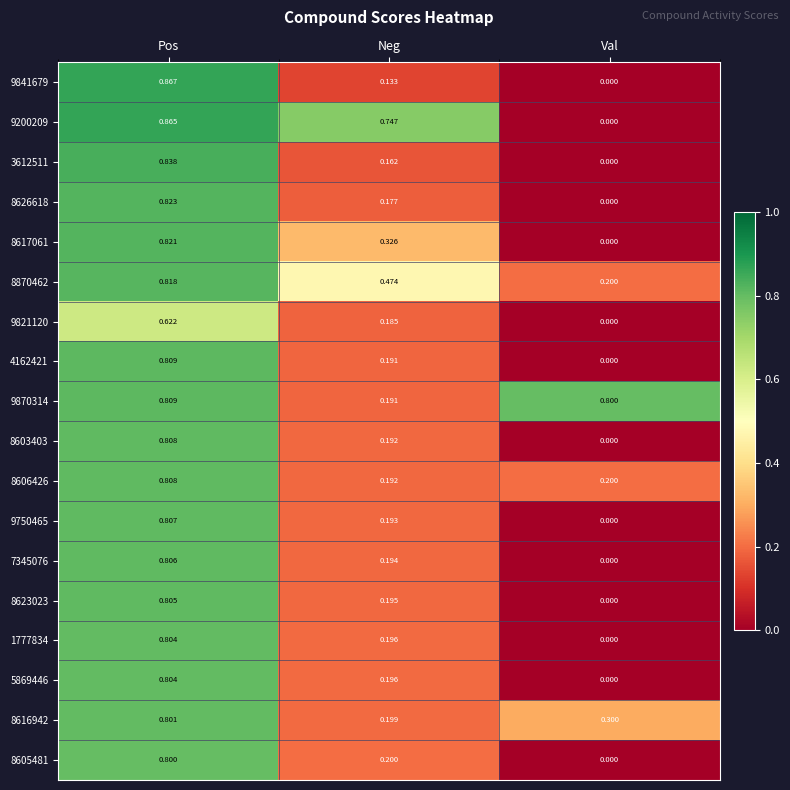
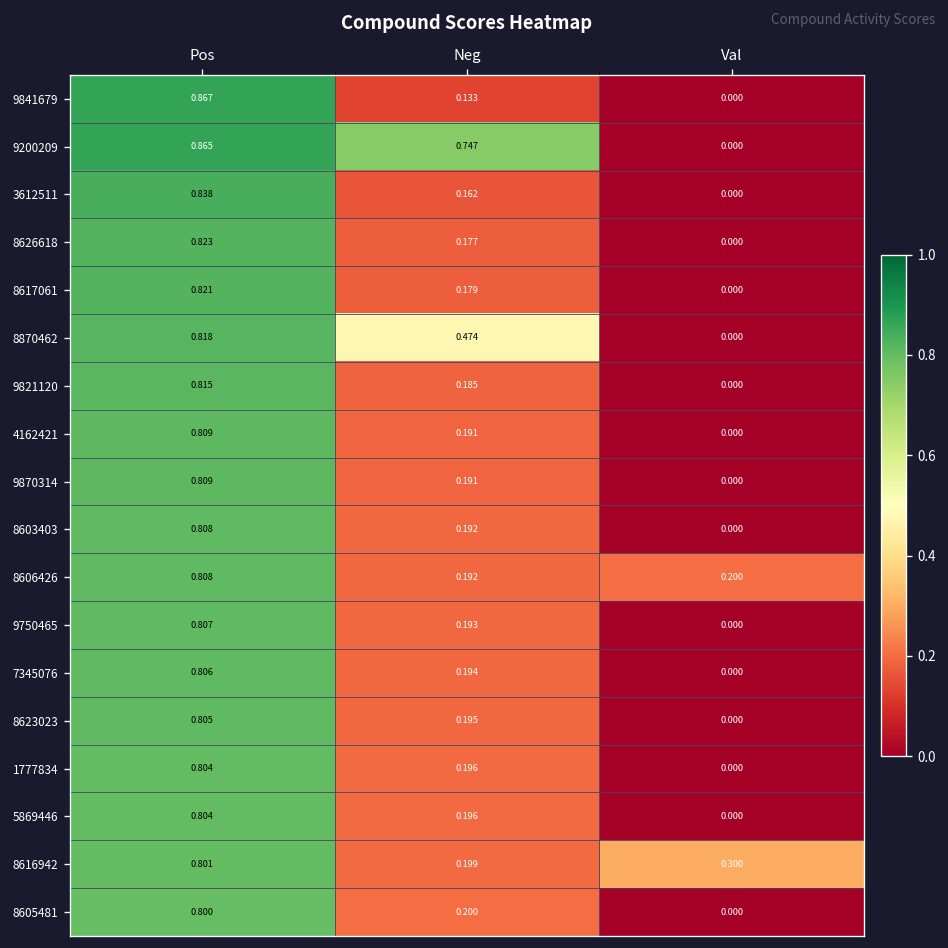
  {
    "9841679": {
      "Pos": 0.867,
      "Neg": 0.133,
      "Val": 0.000
    },
    "9200209": {
      "Pos": 0.865,
      "Neg": 0.747,
      "Val": 0.000
    },
    "3612511": {
      "Pos": 0.838,
      "Neg": 0.162,
      "Val": 0.000
    },
    "8626618": {
      "Pos": 0.823,
      "Neg": 0.177,
      "Val": 0.000
    },
    "8617061": {
      "Pos": 0.821,
-     "Neg": 0.326,
+     "Neg": 0.179,
      "Val": 0.000
    },
    "8870462": {
      "Pos": 0.818,
      "Neg": 0.474,
-     "Val": 0.200
+     "Val": 0.000
    },
    "9821120": {
-     "Pos": 0.622,
+     "Pos": 0.815,
      "Neg": 0.185,
      "Val": 0.000
    },
    "4162421": {
      "Pos": 0.809,
      "Neg": 0.191,
      "Val": 0.000
    },
    "9870314": {
      "Pos": 0.809,
      "Neg": 0.191,
-     "Val": 0.800
+     "Val": 0.000
    },
    "8603403": {
      "Pos": 0.808,
      "Neg": 0.192,
      "Val": 0.000
    },
    "8606426": {
      "Pos": 0.808,
      "Neg": 0.192,
      "Val": 0.200
    },
    "9750465": {
      "Pos": 0.807,
      "Neg": 0.193,
      "Val": 0.000
    },
    "7345076": {
      "Pos": 0.806,
      "Neg": 0.194,
      "Val": 0.000
    },
    "8623023": {
      "Pos": 0.805,
      "Neg": 0.195,
      "Val": 0.000
    },
    "1777834": {
      "Pos": 0.804,
      "Neg": 0.196,
      "Val": 0.000
    },
    "5869446": {
      "Pos": 0.804,
      "Neg": 0.196,
      "Val": 0.000
    },
    "8616942": {
      "Pos": 0.801,
      "Neg": 0.199,
      "Val": 0.300
    },
    "8605481": {
      "Pos": 0.800,
      "Neg": 0.200,
      "Val": 0.000
    }
  }
